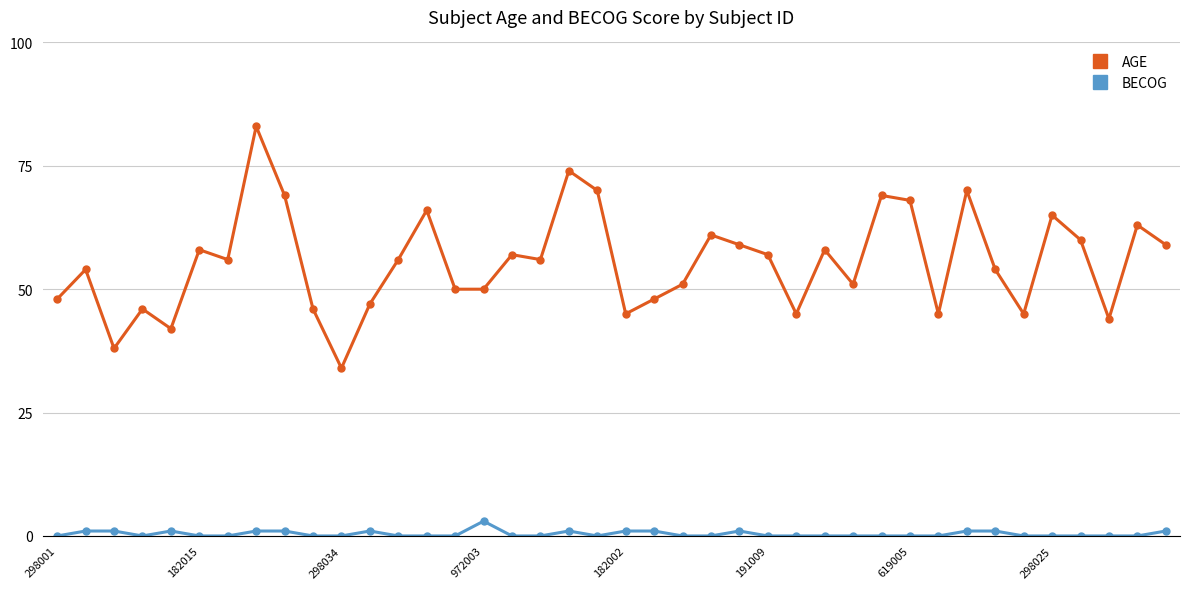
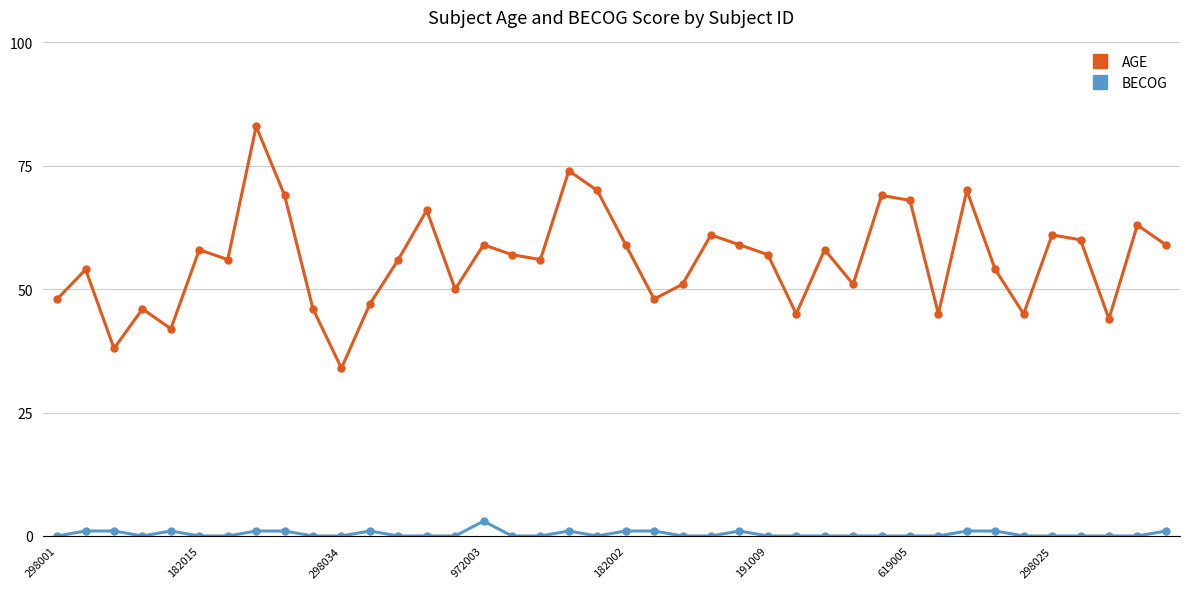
  {
    "AGE": {
      "298001": 48,
      "182015": 58,
      "298034": 34,
-     "972003": 50,
-     "182002": 45,
+     "972003": 59,
+     "182002": 59,
      "191009": 57,
      "619005": 68,
-     "298025": 65
+     "298025": 61
    },
    "BECOG": {
      "298001": 0,
      "182015": 0,
      "298034": 0,
      "972003": 3,
      "182002": 1,
      "191009": 0,
      "619005": 0,
      "298025": 0
    }
  }
